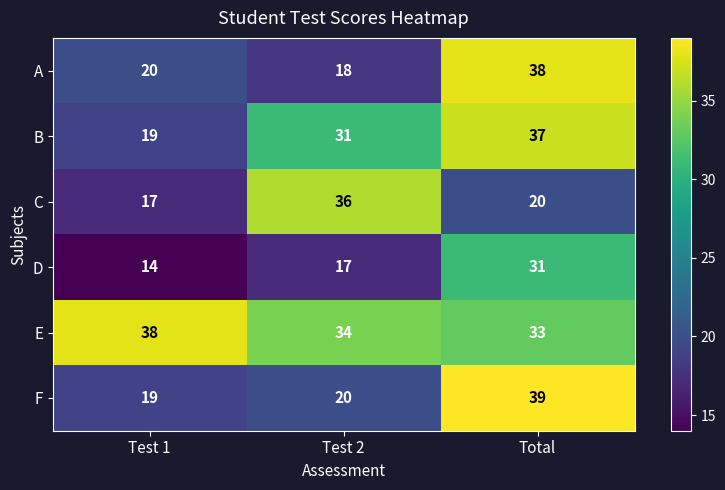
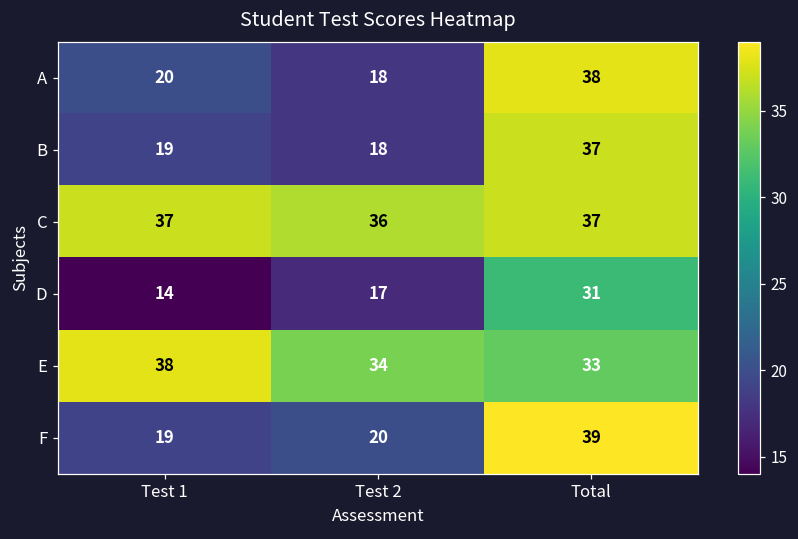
  {
    "A": {
      "Test 1": 20,
      "Test 2": 18,
      "Total": 38
    },
    "B": {
      "Test 1": 19,
-     "Test 2": 31,
+     "Test 2": 18,
      "Total": 37
    },
    "C": {
-     "Test 1": 17,
+     "Test 1": 37,
      "Test 2": 36,
-     "Total": 20
+     "Total": 37
    },
    "D": {
      "Test 1": 14,
      "Test 2": 17,
      "Total": 31
    },
    "E": {
      "Test 1": 38,
      "Test 2": 34,
      "Total": 33
    },
    "F": {
      "Test 1": 19,
      "Test 2": 20,
      "Total": 39
    }
  }
